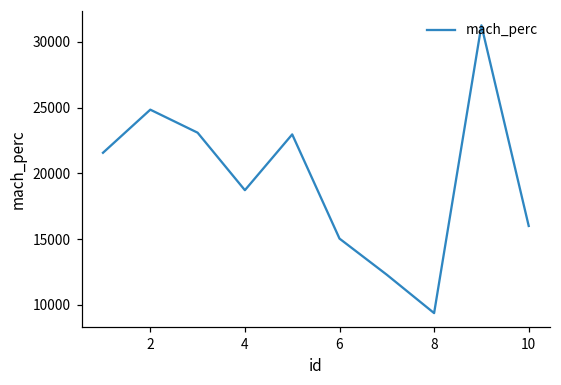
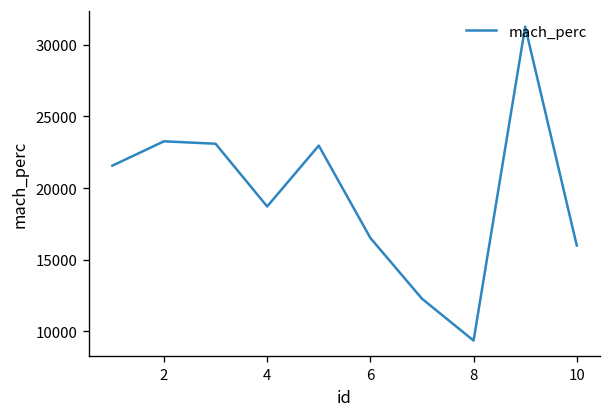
  {
-   "2": 24800,
+   "2": 23300,
    "4": 18700,
-   "6": 15000,
+   "6": 16500,
    "8": 9400,
    "10": 16000
  }
